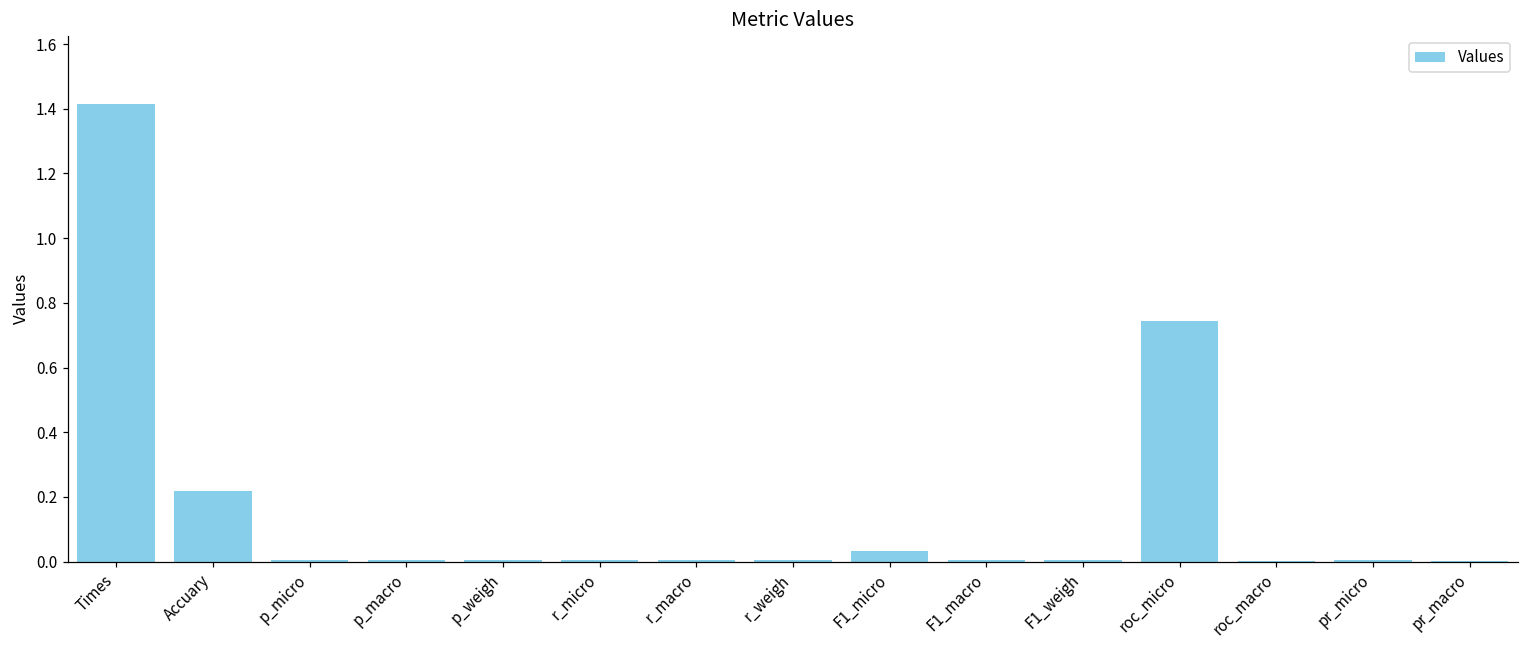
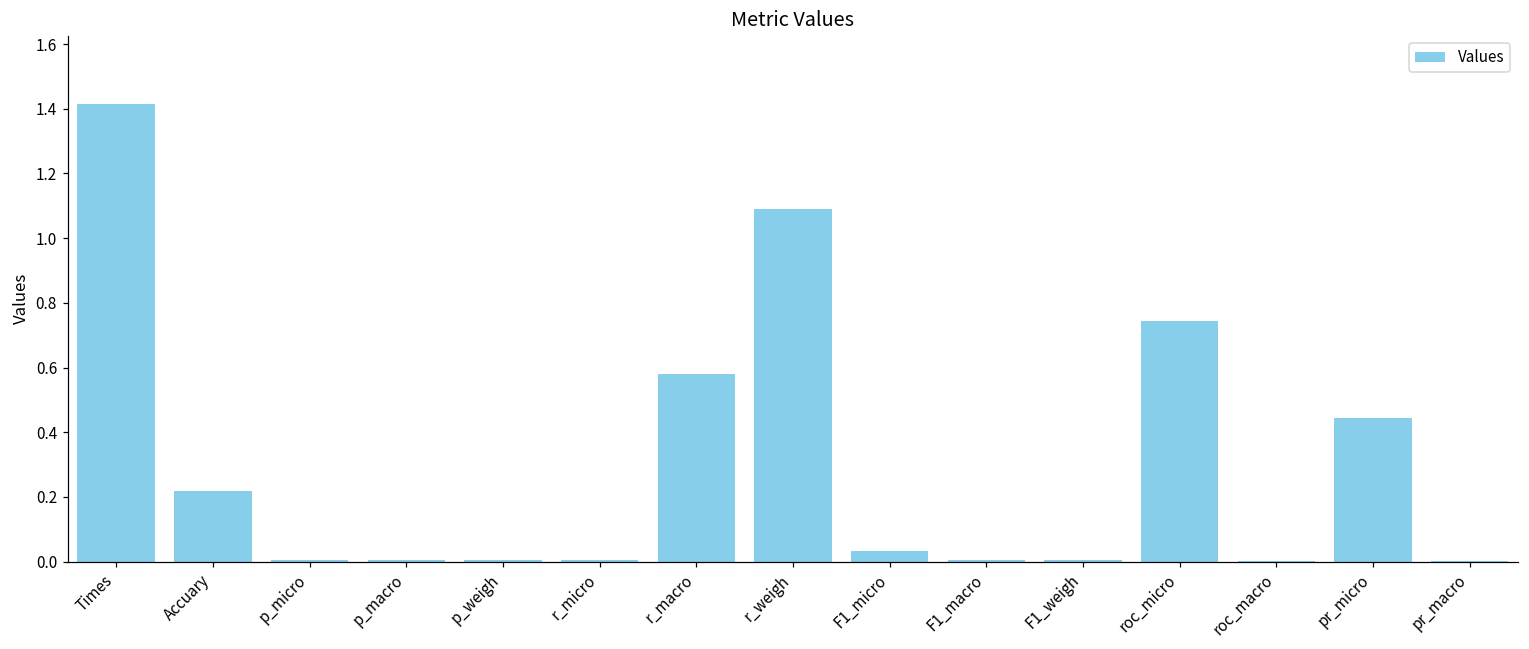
  {
    "Times": 1.41,
    "Accuary": 0.22,
-   "r_macro": 0.00,
-   "r_weigh": 0.00,
+   "r_macro": 0.58,
+   "r_weigh": 1.09,
    "F1_micro": 0.03,
    "roc_micro": 0.74,
-   "pr_micro": 0.00
+   "pr_micro": 0.44
  }
